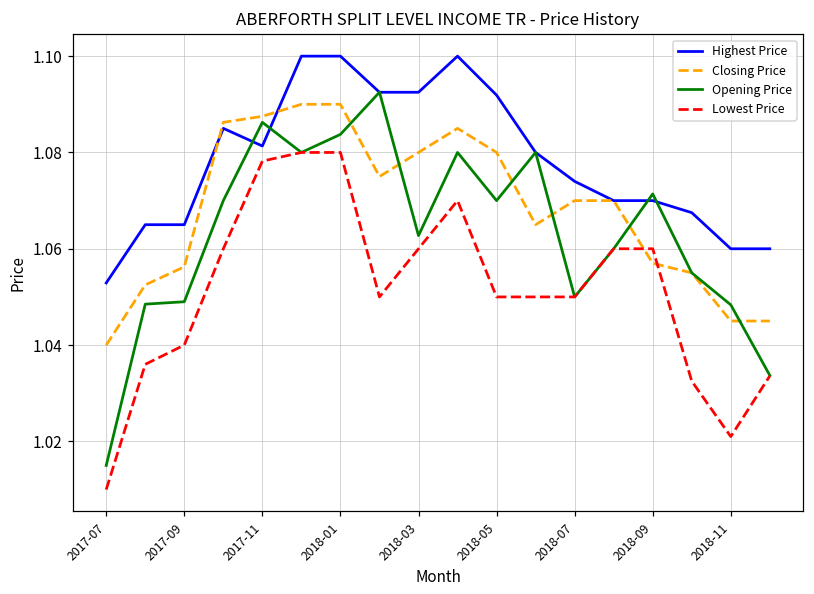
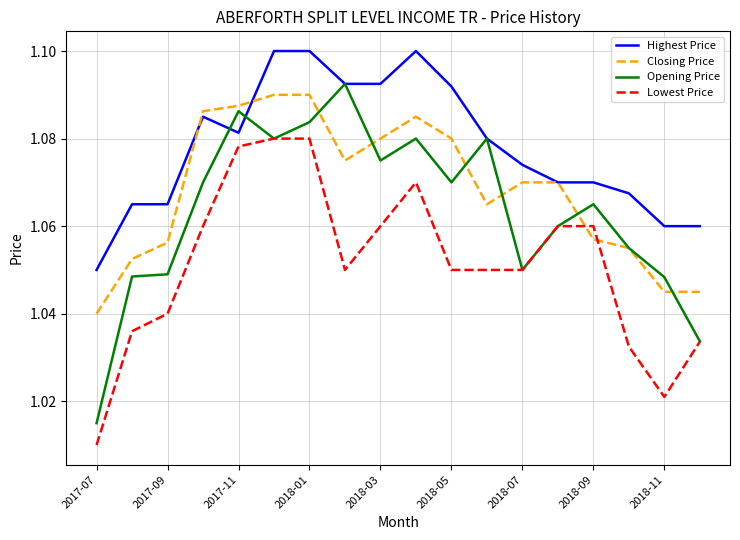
  {
    "Highest Price": {
-     "2017-07": 1.053,
+     "2017-07": 1.050,
      "2017-09": 1.065,
      "2017-11": 1.081,
      "2018-01": 1.100,
      "2018-03": 1.092,
      "2018-05": 1.092,
      "2018-07": 1.074,
      "2018-09": 1.070,
      "2018-11": 1.060
    },
    "Closing Price": {
      "2017-07": 1.040,
      "2017-09": 1.056,
      "2017-11": 1.087,
      "2018-01": 1.090,
      "2018-03": 1.080,
      "2018-05": 1.080,
      "2018-07": 1.070,
      "2018-09": 1.057,
      "2018-11": 1.045
    },
    "Opening Price": {
      "2017-07": 1.015,
      "2017-09": 1.049,
      "2017-11": 1.086,
      "2018-01": 1.084,
-     "2018-03": 1.063,
+     "2018-03": 1.075,
      "2018-05": 1.070,
-     "2018-09": 1.071,
+     "2018-09": 1.065,
      "2018-11": 1.048
    },
    "Lowest Price": {
      "2017-07": 1.010,
      "2017-09": 1.040,
      "2017-11": 1.078,
      "2018-01": 1.080,
      "2018-03": 1.060,
      "2018-05": 1.050,
      "2018-09": 1.060,
      "2018-11": 1.021
    }
  }
